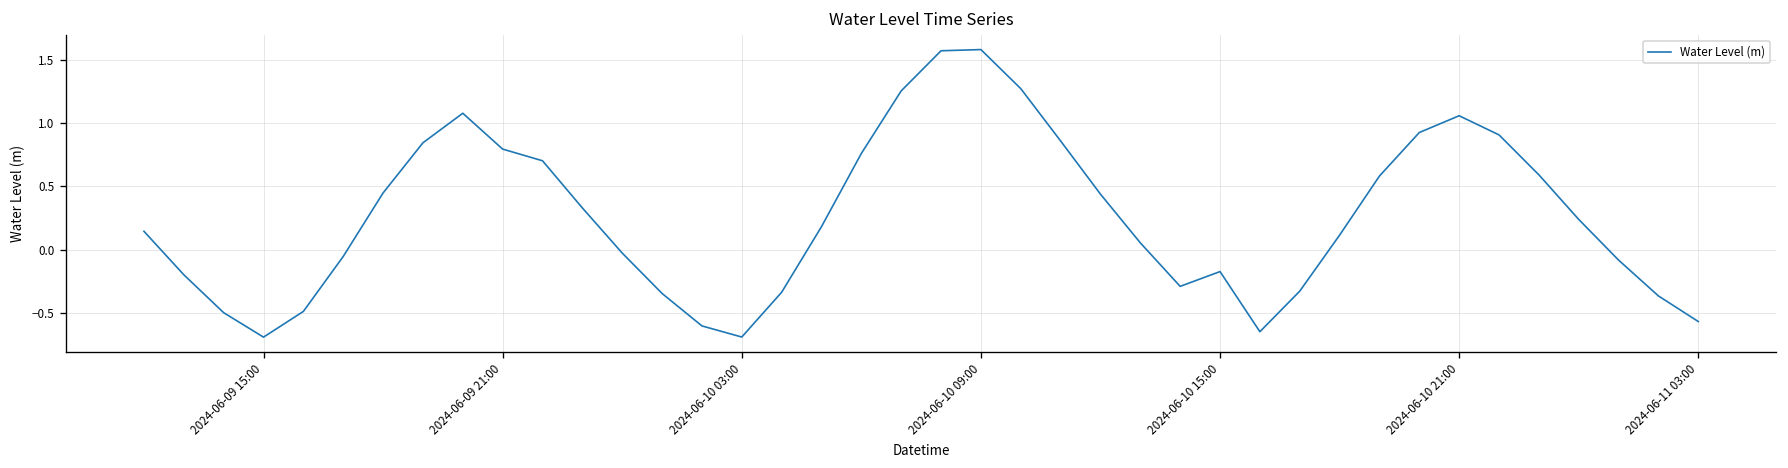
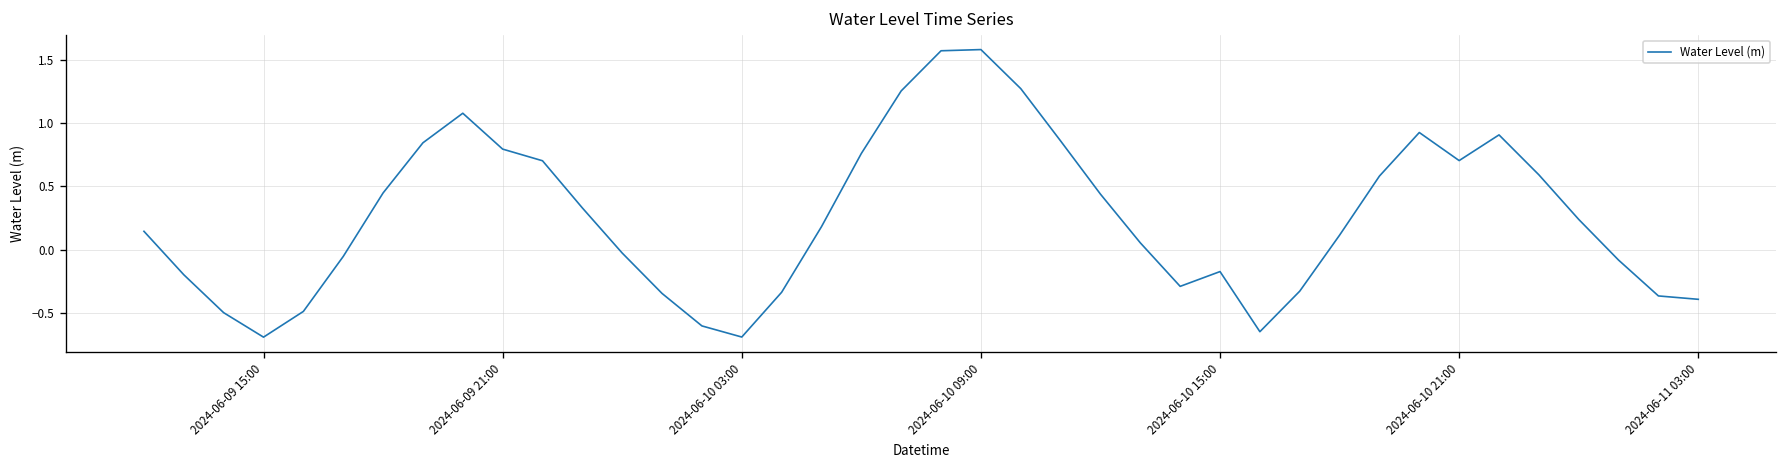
  {
    "2024-06-09 15:00": -0.69,
    "2024-06-09 21:00": 0.79,
    "2024-06-10 03:00": -0.69,
    "2024-06-10 09:00": 1.58,
    "2024-06-10 15:00": -0.17,
-   "2024-06-10 21:00": 1.06,
-   "2024-06-11 03:00": -0.57
+   "2024-06-10 21:00": 0.70,
+   "2024-06-11 03:00": -0.39
  }
